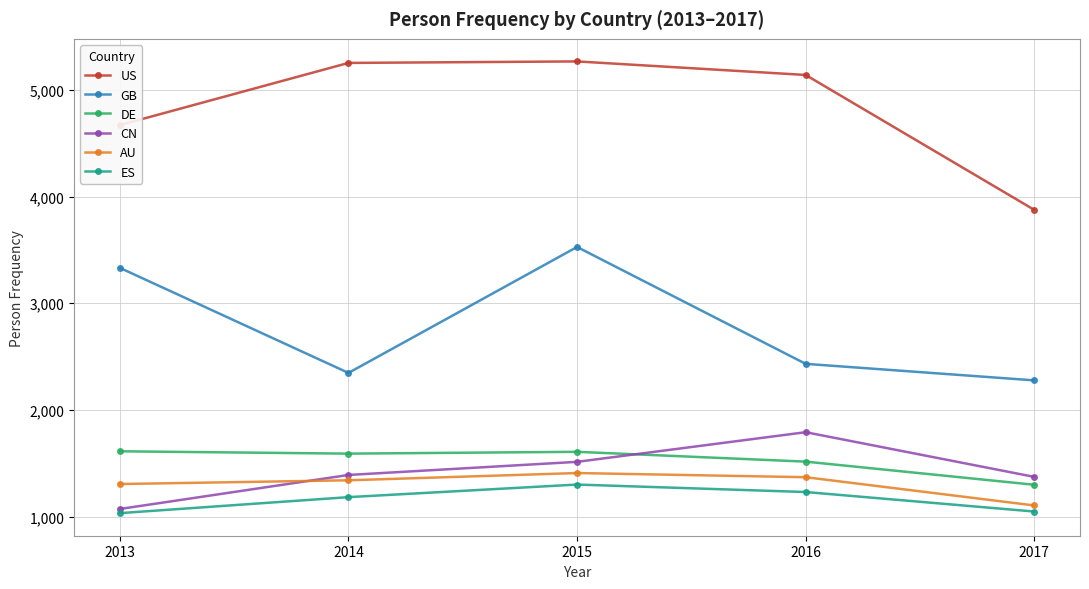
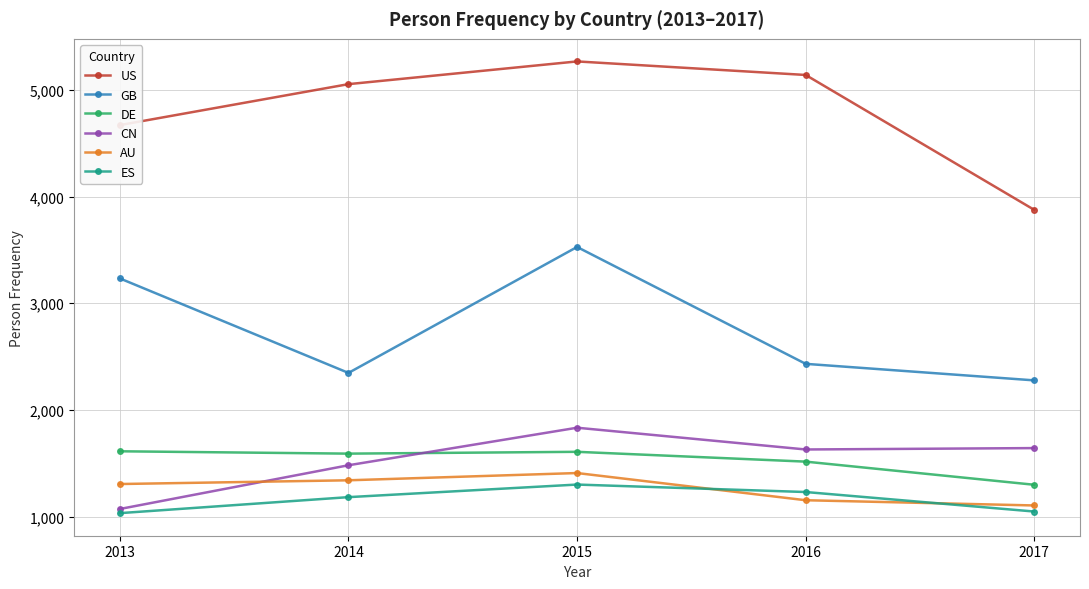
  {
    "US": {
-     "2014": "5,250",
+     "2014": "5,060",
      "2015": "5,270",
      "2016": "5,140",
      "2017": "3,880"
    },
    "GB": {
-     "2013": "3,330",
+     "2013": "3,230",
      "2014": "2,350",
      "2015": "3,530",
      "2016": "2,430",
      "2017": "2,280"
    },
    "CN": {
      "2013": "1,070",
-     "2014": "1,390",
-     "2015": "1,510",
-     "2016": "1,790",
-     "2017": "1,370"
+     "2014": "1,480",
+     "2015": "1,830",
+     "2016": "1,630",
+     "2017": "1,640"
    },
    "AU": {
      "2013": "1,310",
      "2014": "1,340",
      "2015": "1,410",
-     "2016": "1,370",
+     "2016": "1,150",
      "2017": "1,100"
    }
  }
